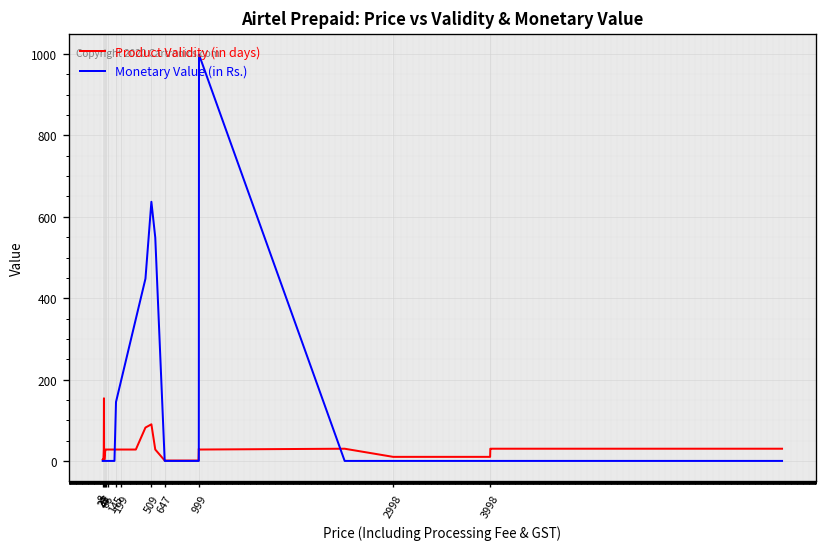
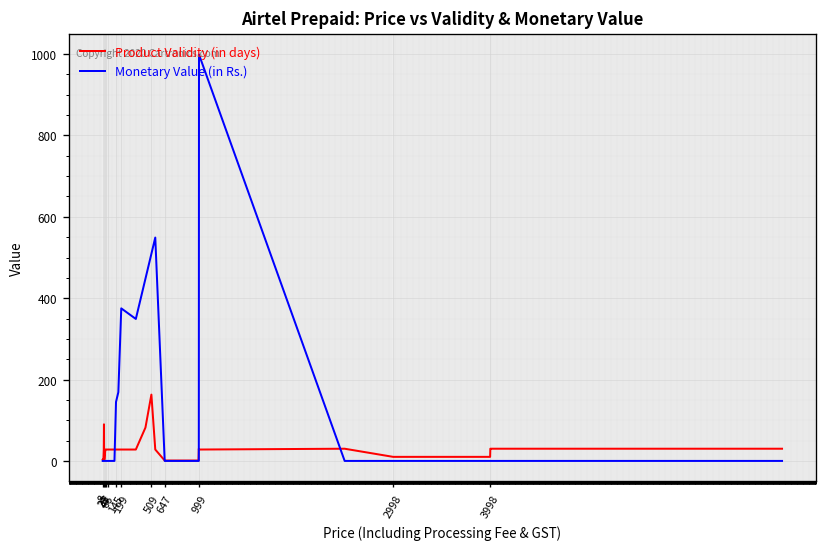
  {
    "Product Validity (in days)": {
-     "21": 150,
+     "21": 90,
      "35": 30,
      "47": 30,
      "66": 30,
      "145": 30,
      "199": 30,
-     "509": 90,
+     "509": 160,
      "999": 30,
      "2998": 10,
      "3998": 30
    },
    "Monetary Value (in Rs.)": {
      "66": 0,
      "145": 150,
-     "199": 200,
-     "509": 640,
+     "199": 380,
+     "509": 510,
      "2998": 0,
      "3998": 0
    }
  }
